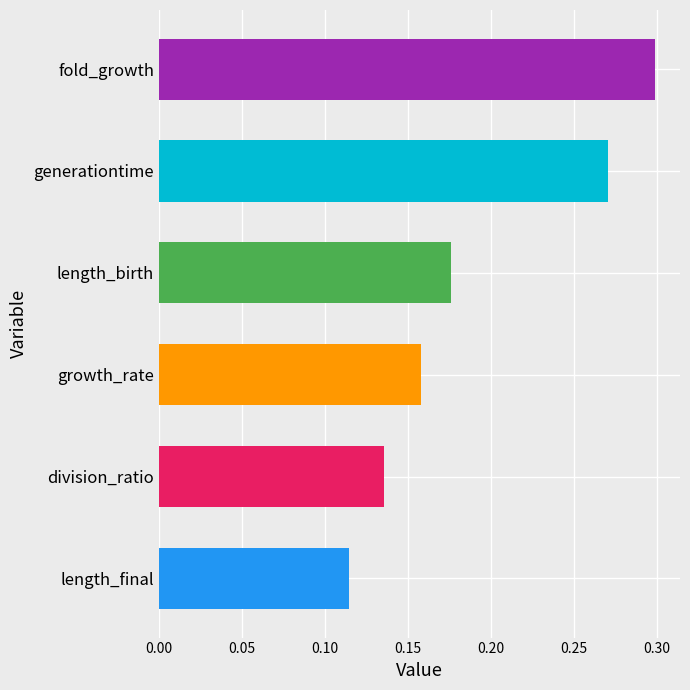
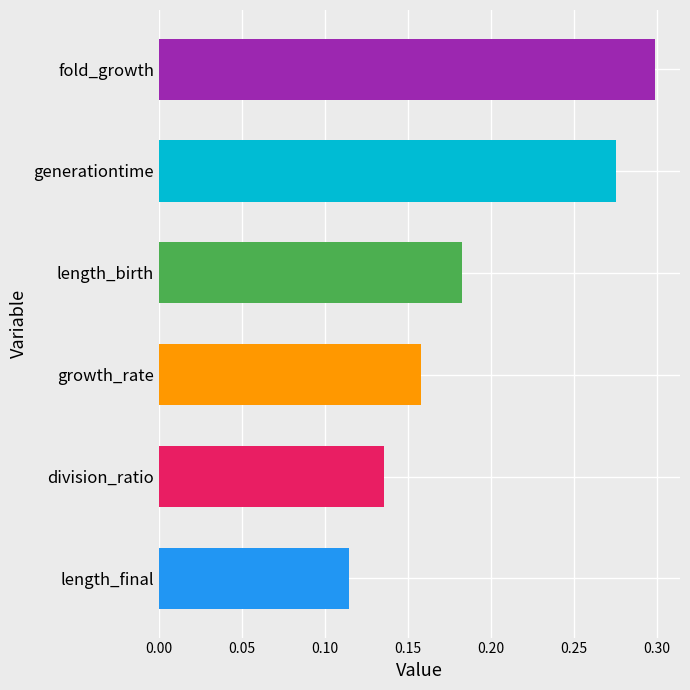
  {
    "fold_growth": 0.299,
-   "generationtime": 0.270,
-   "length_birth": 0.176,
+   "generationtime": 0.275,
+   "length_birth": 0.182,
    "growth_rate": 0.158,
    "division_ratio": 0.135,
    "length_final": 0.115
  }
